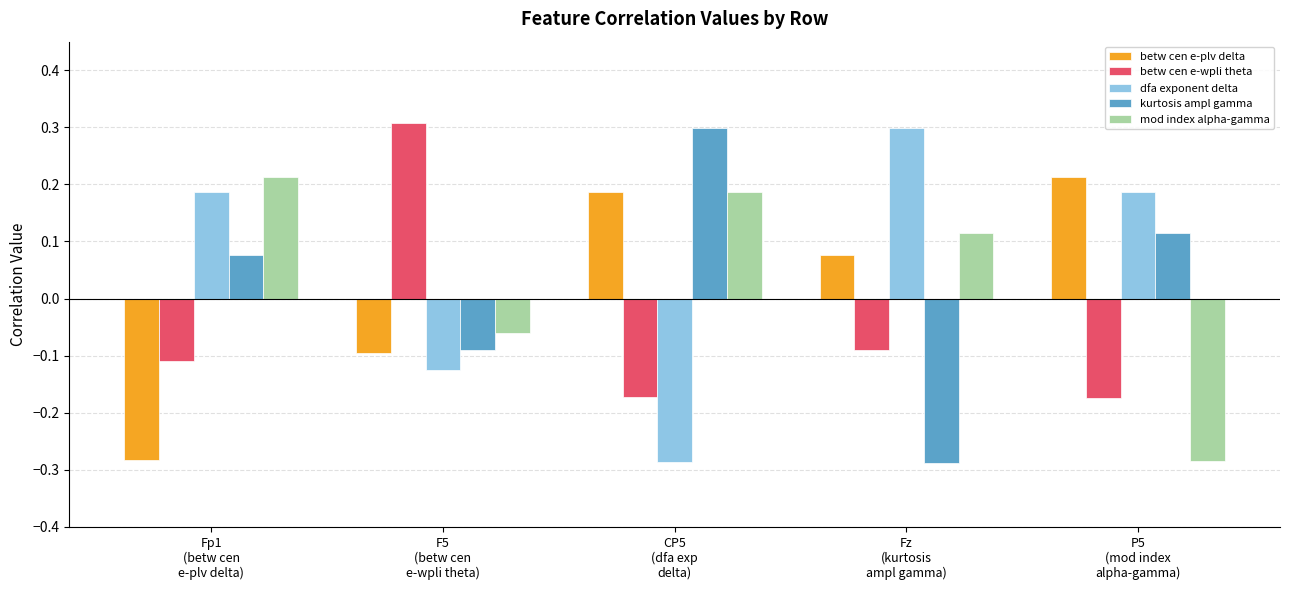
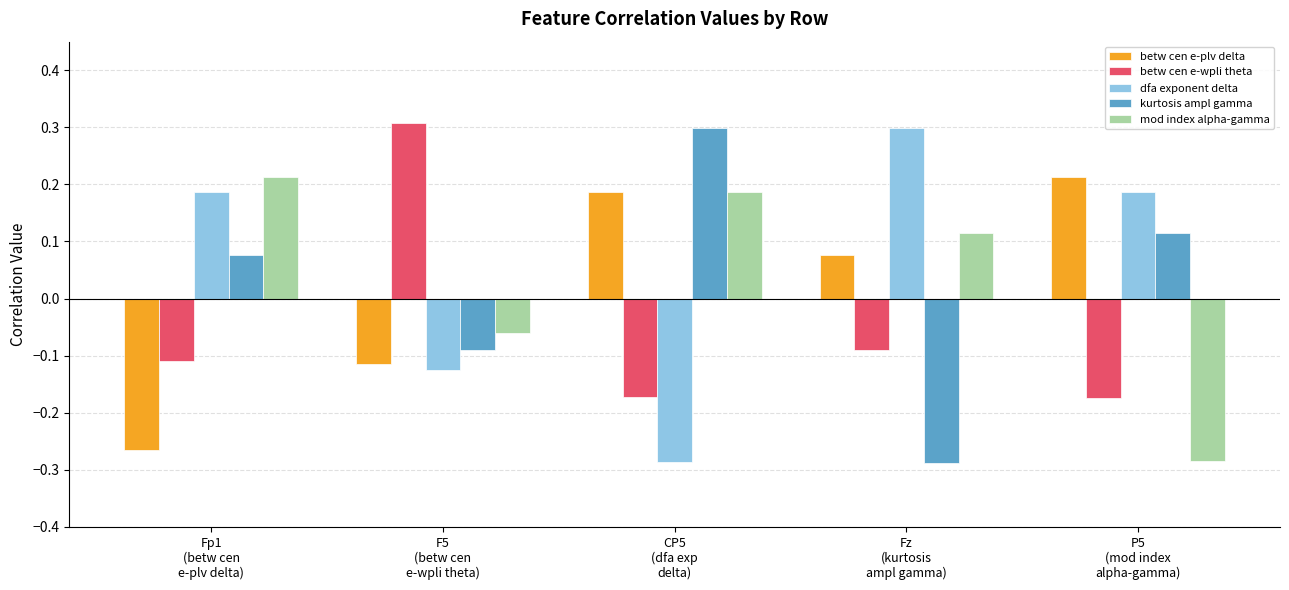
  {
    "betw cen e-plv delta": {
-     "Fp1 (betw cen e-plv delta)": -0.28,
-     "F5 (betw cen e-wpli theta)": -0.10,
+     "Fp1 (betw cen e-plv delta)": -0.27,
+     "F5 (betw cen e-wpli theta)": -0.11,
      "CP5 (dfa exp delta)": 0.19,
      "Fz (kurtosis ampl gamma)": 0.08,
      "P5 (mod index alpha-gamma)": 0.21
    },
    "betw cen e-wpli theta": {
      "Fp1 (betw cen e-plv delta)": -0.11,
      "F5 (betw cen e-wpli theta)": 0.31,
      "CP5 (dfa exp delta)": -0.17,
      "Fz (kurtosis ampl gamma)": -0.09,
      "P5 (mod index alpha-gamma)": -0.17
    },
    "dfa exponent delta": {
      "Fp1 (betw cen e-plv delta)": 0.19,
      "F5 (betw cen e-wpli theta)": -0.12,
      "CP5 (dfa exp delta)": -0.29,
      "Fz (kurtosis ampl gamma)": 0.30,
      "P5 (mod index alpha-gamma)": 0.19
    },
    "kurtosis ampl gamma": {
      "Fp1 (betw cen e-plv delta)": 0.08,
      "F5 (betw cen e-wpli theta)": -0.09,
      "CP5 (dfa exp delta)": 0.30,
      "Fz (kurtosis ampl gamma)": -0.29,
      "P5 (mod index alpha-gamma)": 0.12
    },
    "mod index alpha-gamma": {
      "Fp1 (betw cen e-plv delta)": 0.21,
      "F5 (betw cen e-wpli theta)": -0.06,
      "CP5 (dfa exp delta)": 0.19,
      "Fz (kurtosis ampl gamma)": 0.12,
      "P5 (mod index alpha-gamma)": -0.28
    }
  }
